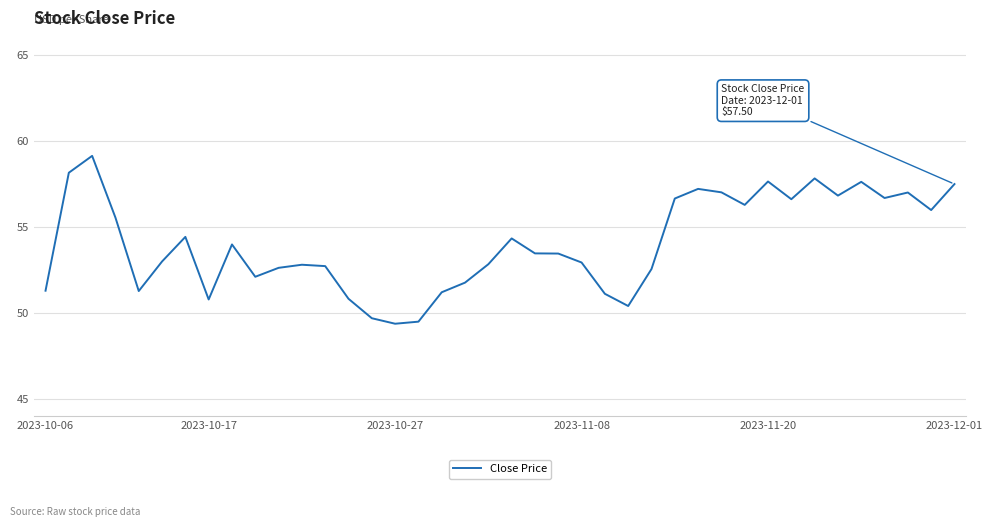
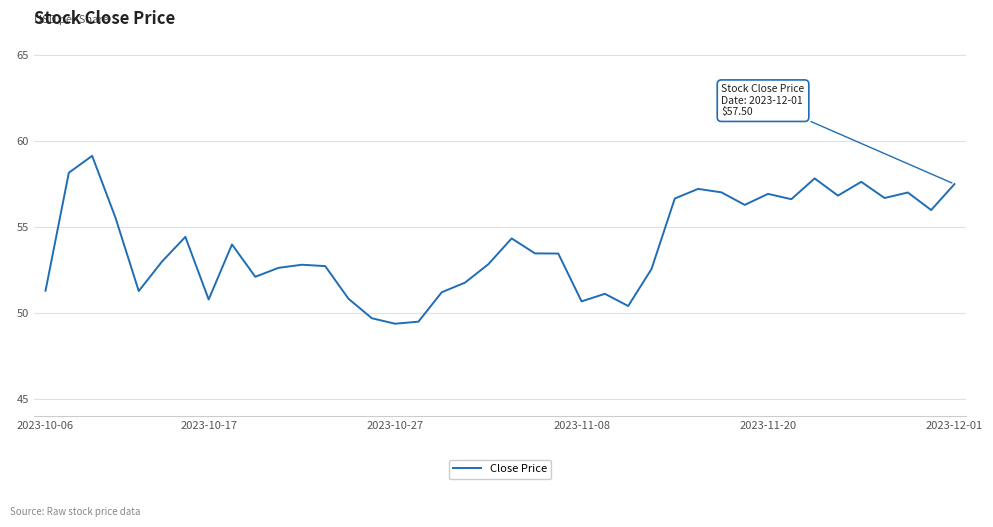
  {
    "2023-10-06": 51.3,
    "2023-10-17": 50.8,
    "2023-10-27": 49.4,
-   "2023-11-08": 52.9,
-   "2023-11-20": 57.7,
+   "2023-11-08": 50.7,
+   "2023-11-20": 56.9,
    "2023-12-01": 57.5
  }
